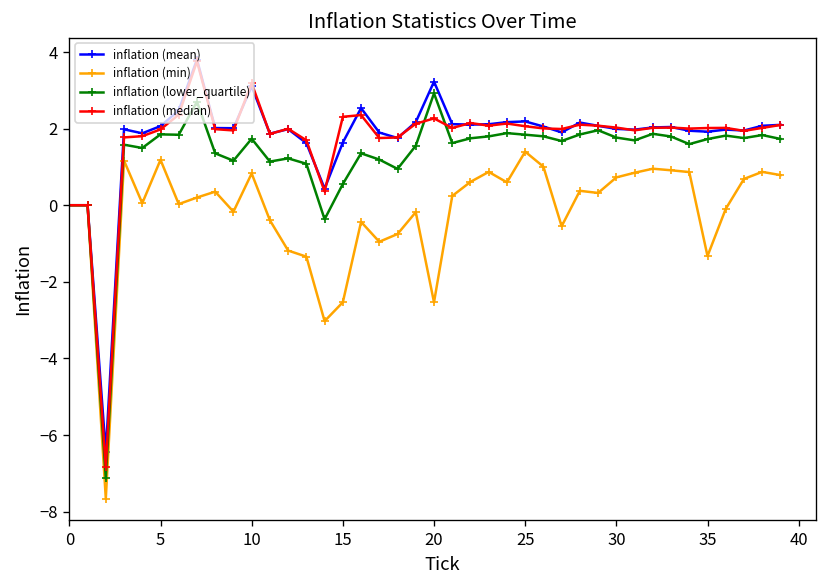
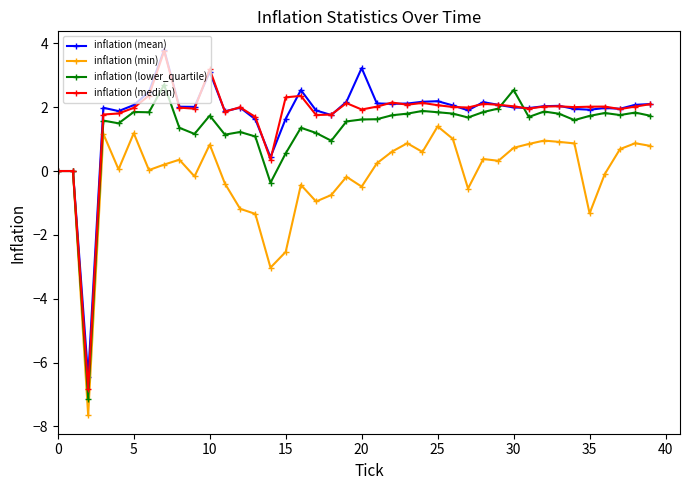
  {
    "inflation (mean)": {
      "5": 2.1,
      "15": 1.6,
      "20": 3.2,
      "25": 2.2,
      "35": 1.9
    },
    "inflation (min)": {
      "5": 1.2,
      "10": 0.8,
      "15": -2.5,
-     "20": -2.5,
+     "20": -0.5,
      "25": 1.4,
      "30": 0.7,
      "35": -1.3
    },
    "inflation (lower_quartile)": {
      "5": 1.8,
      "10": 1.7,
      "15": 0.6,
-     "20": 2.9,
+     "20": 1.6,
      "25": 1.8,
-     "30": 1.8,
+     "30": 2.5,
      "35": 1.7
    },
    "inflation (median)": {
      "5": 2.0,
      "15": 2.3,
-     "20": 2.3,
+     "20": 1.9,
      "25": 2.1,
      "35": 2.0
    }
  }
